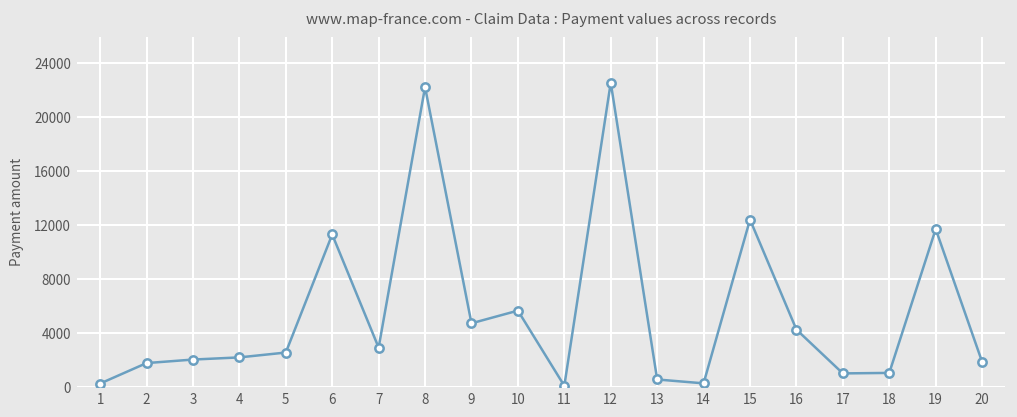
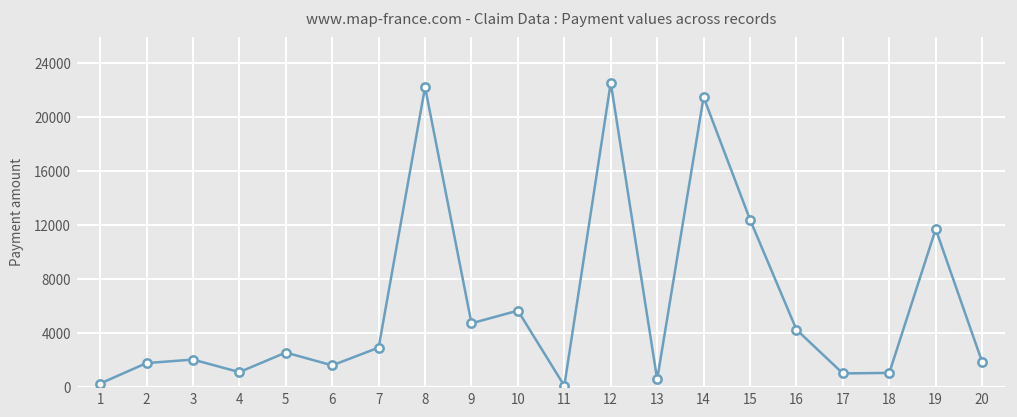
  {
    "1": 300,
    "2": 1800,
    "3": 2000,
-   "4": 2200,
+   "4": 1100,
    "5": 2600,
-   "6": 11300,
+   "6": 1600,
    "7": 2900,
    "8": 22200,
    "9": 4700,
    "10": 5700,
    "11": 100,
    "12": 22600,
    "13": 600,
-   "14": 300,
+   "14": 21500,
    "15": 12400,
    "16": 4300,
    "17": 1000,
    "18": 1100,
    "19": 11700,
    "20": 1900
  }
